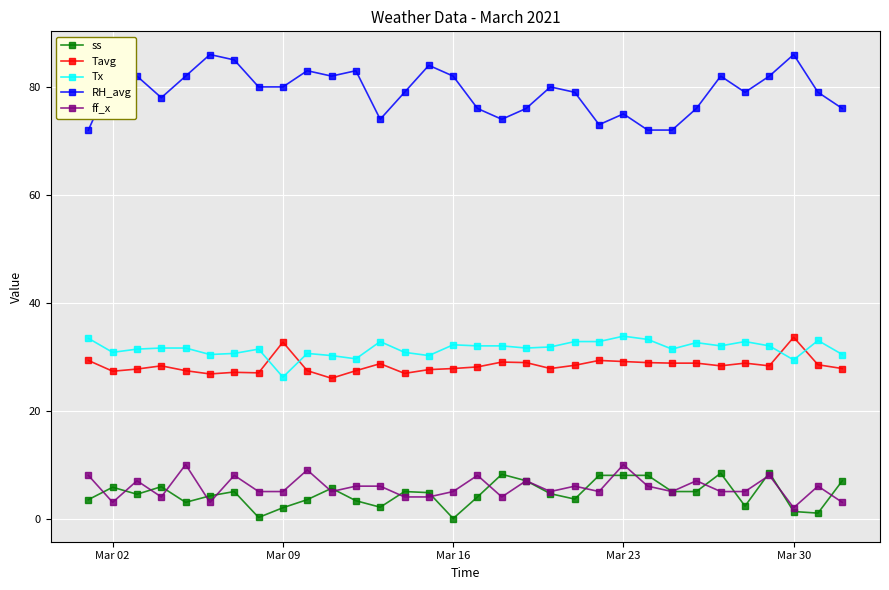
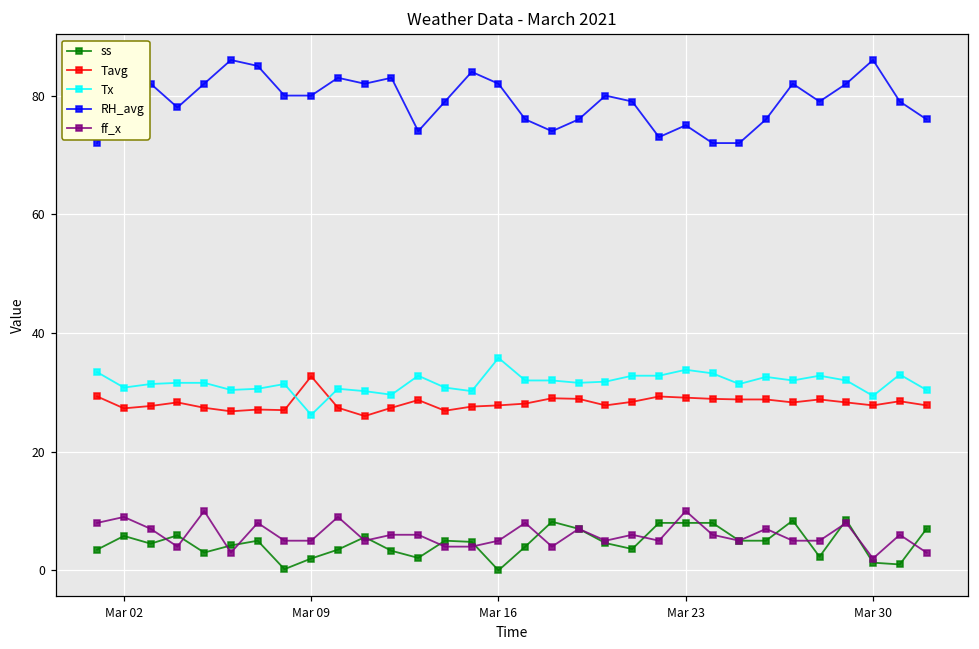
  {
    "ss": {
      "Mar 02": 6,
      "Mar 09": 2,
      "Mar 16": 0,
      "Mar 23": 8,
      "Mar 30": 1
    },
    "Tavg": {
      "Mar 02": 27,
      "Mar 09": 33,
      "Mar 16": 28,
      "Mar 23": 29,
-     "Mar 30": 34
+     "Mar 30": 28
    },
    "Tx": {
      "Mar 02": 31,
      "Mar 09": 26,
-     "Mar 16": 32,
+     "Mar 16": 36,
      "Mar 23": 34,
      "Mar 30": 29
    },
    "RH_avg": {
      "Mar 09": 80,
      "Mar 16": 82,
      "Mar 23": 75,
      "Mar 30": 86
    },
    "ff_x": {
-     "Mar 02": 3,
+     "Mar 02": 9,
      "Mar 09": 5,
      "Mar 16": 5,
      "Mar 23": 10,
      "Mar 30": 2
    }
  }
